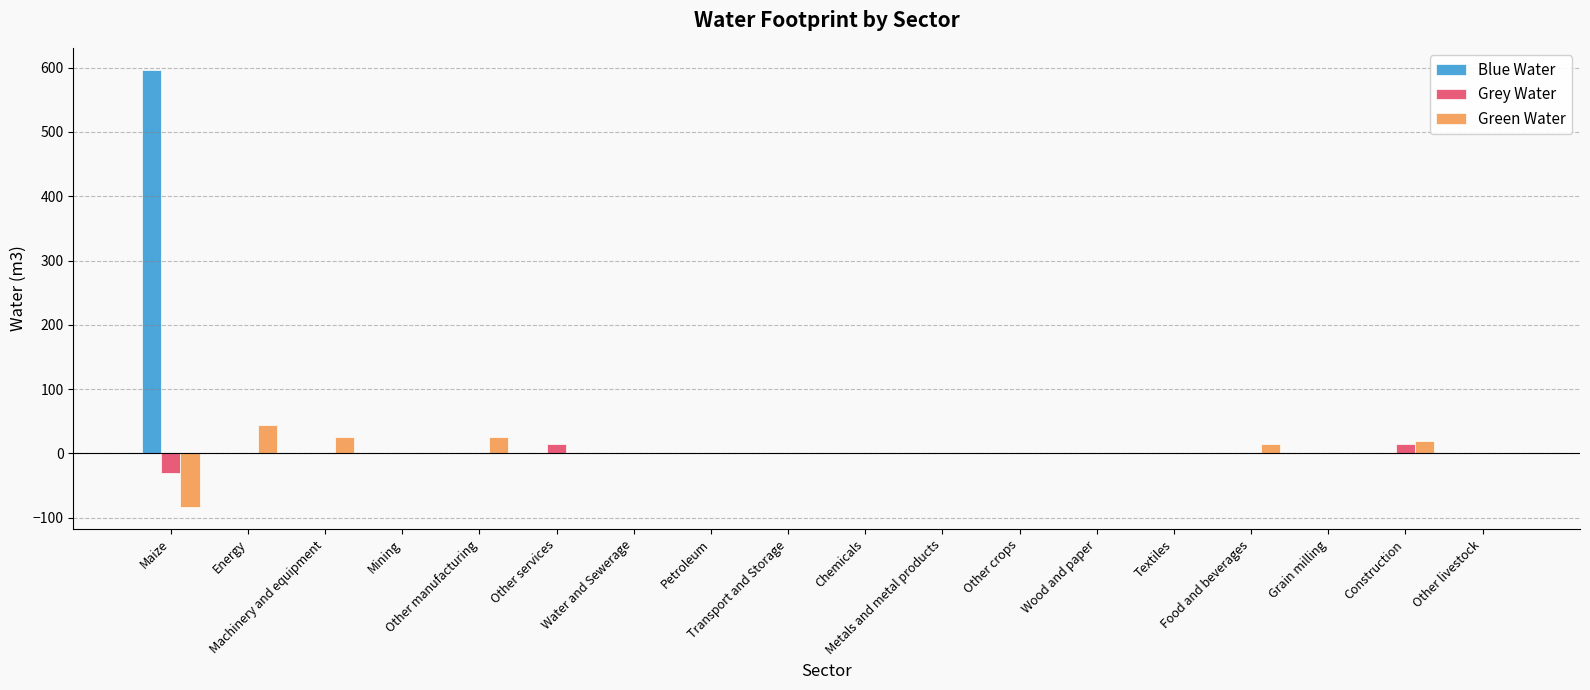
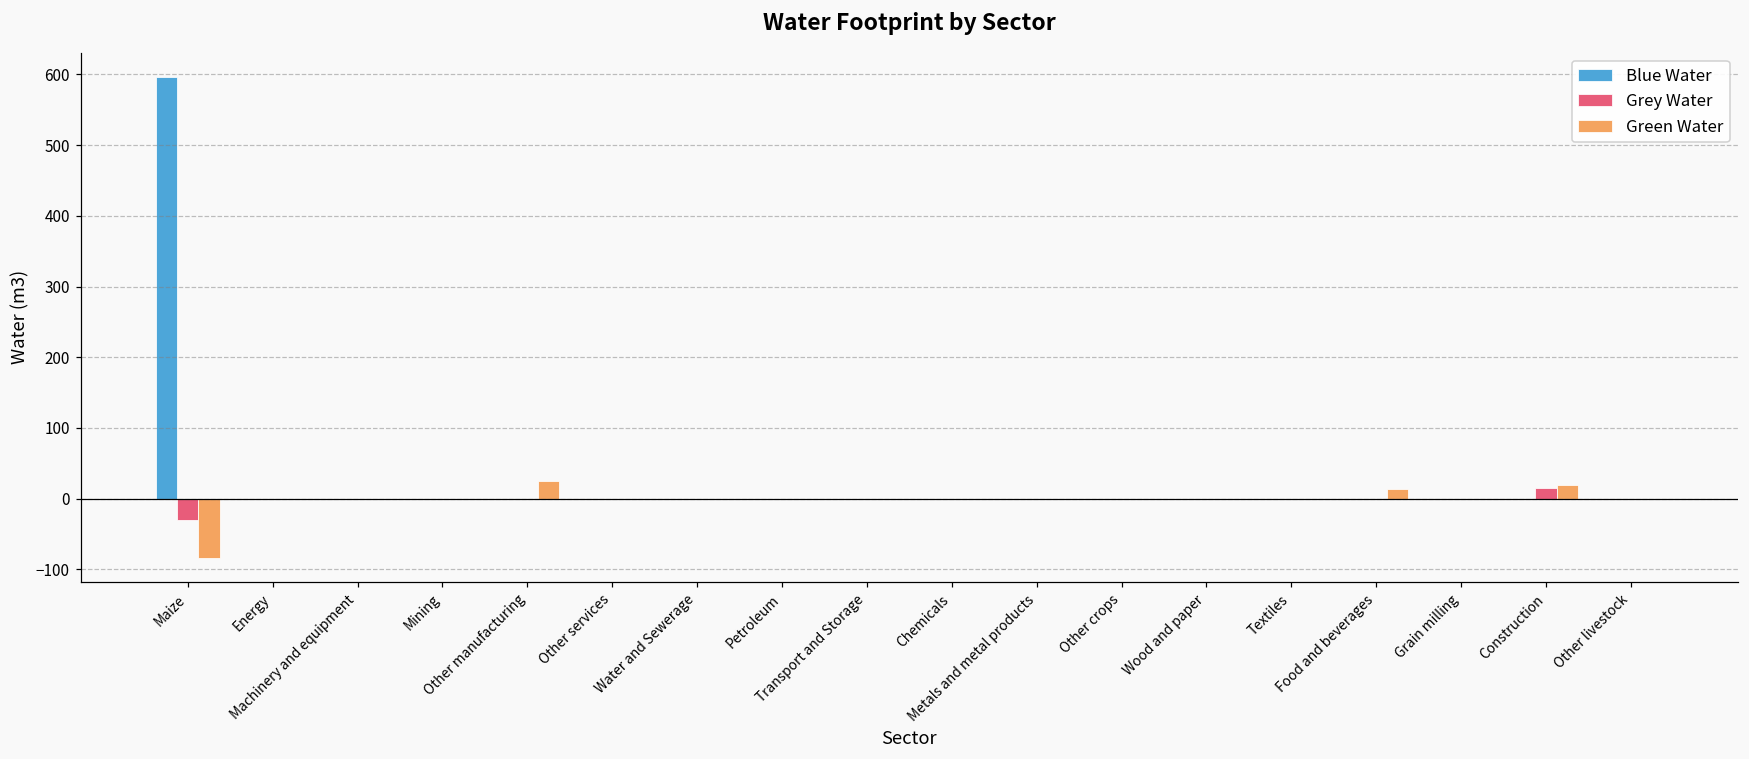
  {
    "Blue Water": {
      "Maize": 600
    },
    "Grey Water": {
      "Maize": -30,
-     "Other services": 10,
+     "Other services": 0,
      "Construction": 20
    },
    "Green Water": {
      "Maize": -80,
-     "Energy": 40,
-     "Machinery and equipment": 30,
+     "Energy": 0,
+     "Machinery and equipment": 0,
      "Mining": 0,
      "Other manufacturing": 30,
      "Other services": 0,
      "Water and Sewerage": 0,
      "Petroleum": 0,
      "Transport and Storage": 0,
      "Chemicals": 0,
      "Metals and metal products": 0,
      "Wood and paper": 0,
      "Textiles": 0,
      "Food and beverages": 10,
      "Grain milling": 0,
      "Construction": 20,
      "Other livestock": 0
    }
  }
